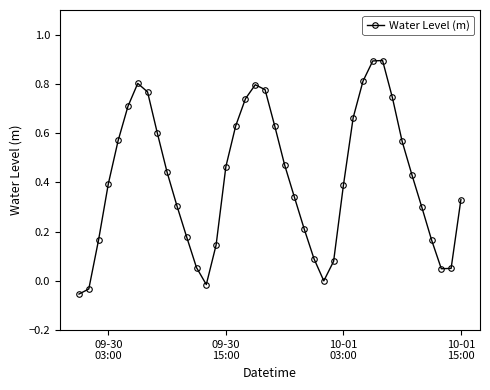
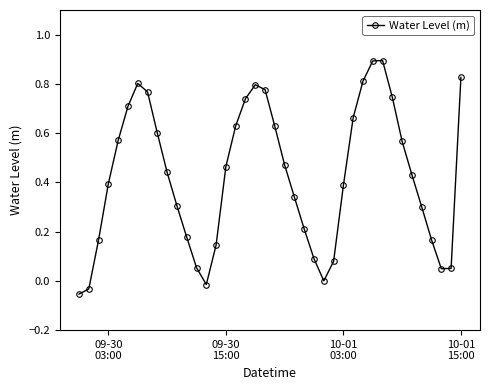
  {
    "09-30 03:00": 0.40,
    "09-30 15:00": 0.46,
    "10-01 03:00": 0.39,
-   "10-01 15:00": 0.33
+   "10-01 15:00": 0.83
  }
